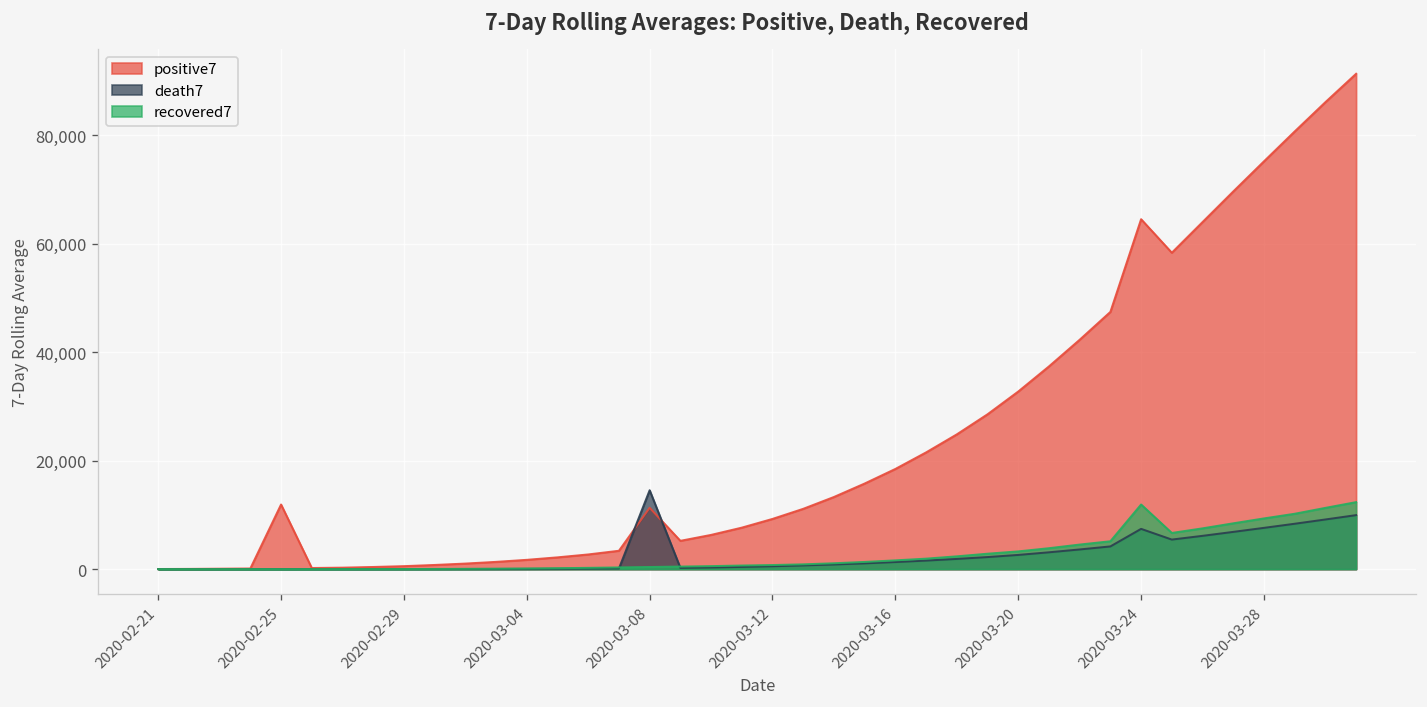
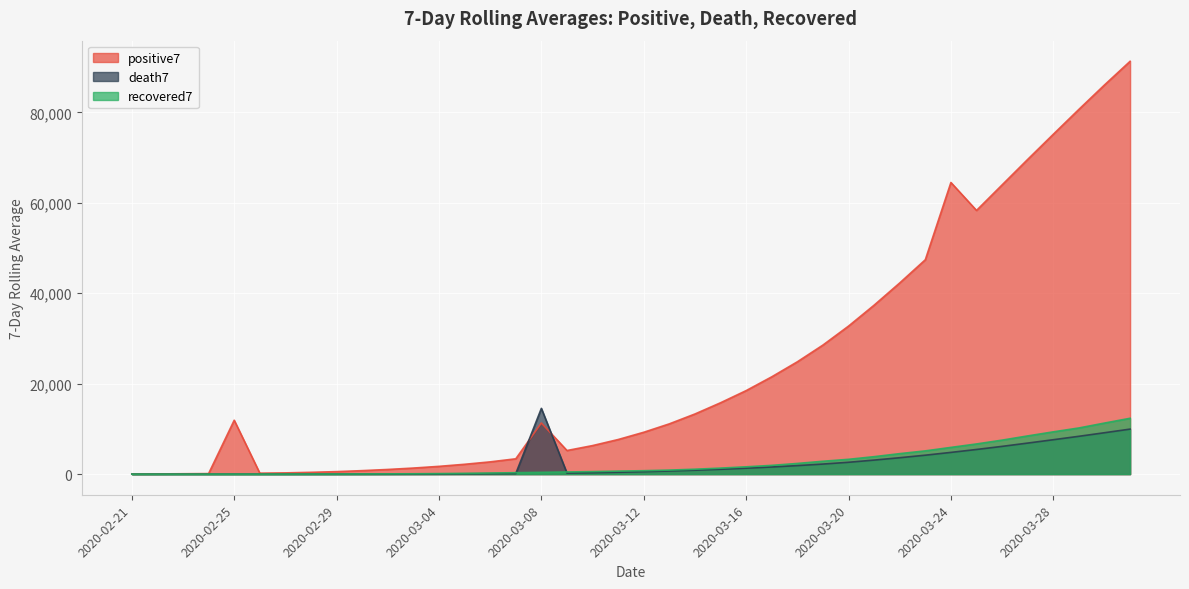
  {
    "positive7": {
      "2020-02-25": "12,000",
      "2020-03-04": "2,000",
      "2020-03-08": "11,000",
      "2020-03-12": "9,000",
      "2020-03-16": "18,000",
      "2020-03-20": "33,000",
      "2020-03-24": "65,000",
      "2020-03-28": "75,000"
    },
    "death7": {
      "2020-03-08": "15,000",
      "2020-03-20": "3,000",
-     "2020-03-24": "7,000",
+     "2020-03-24": "5,000",
      "2020-03-28": "8,000"
    },
    "recovered7": {
      "2020-03-08": "0",
      "2020-03-20": "3,000",
-     "2020-03-24": "12,000",
+     "2020-03-24": "6,000",
      "2020-03-28": "9,000"
    }
  }
